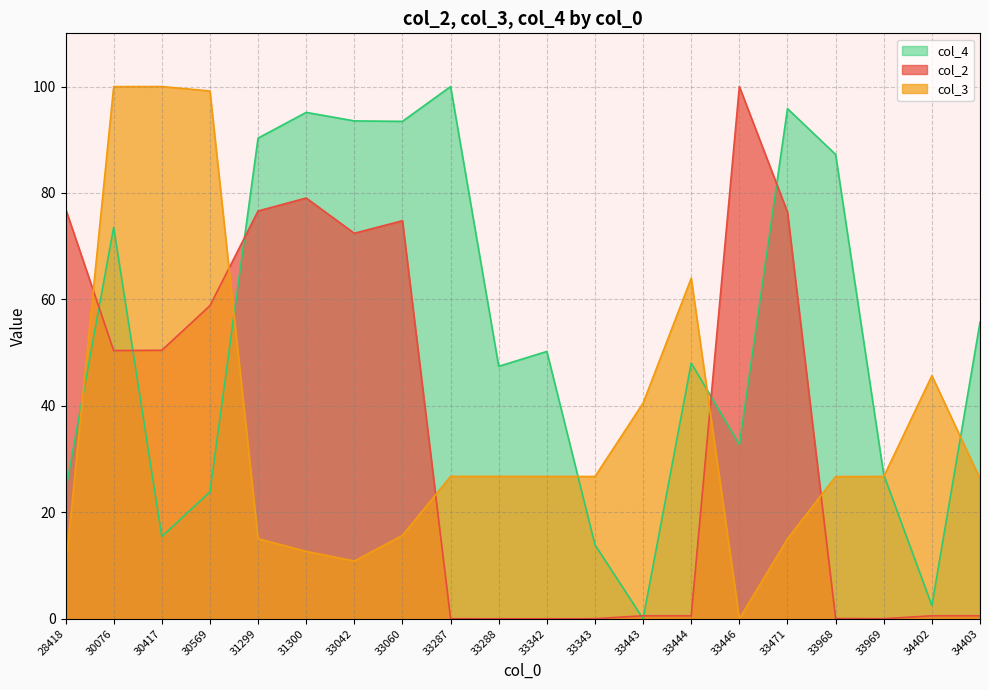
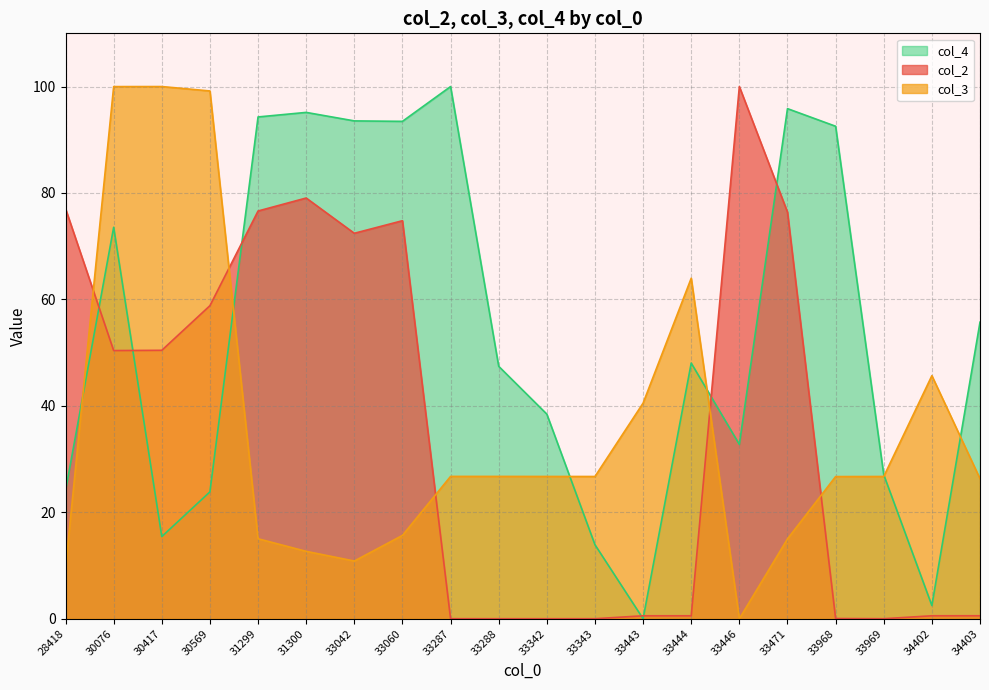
  {
    "col_4": {
      "28418": 24,
      "30076": 74,
      "30417": 15,
      "30569": 24,
-     "31299": 90,
+     "31299": 94,
      "31300": 95,
      "33042": 94,
      "33060": 93,
      "33287": 100,
      "33288": 47,
-     "33342": 50,
+     "33342": 38,
      "33343": 14,
      "33443": 0,
      "33444": 48,
      "33446": 33,
      "33471": 96,
-     "33968": 87,
+     "33968": 93,
      "34402": 2,
      "34403": 56
    },
    "col_2": {
      "28418": 77,
      "30076": 50,
      "30417": 50,
      "30569": 59,
      "31299": 77,
      "31300": 79,
      "33042": 72,
      "33060": 75,
      "33287": 0,
      "33288": 0,
      "33342": 0,
      "33343": 0,
      "33443": 1,
      "33444": 1,
      "33446": 100,
      "33471": 76,
      "33968": 0,
      "33969": 0,
      "34402": 1,
      "34403": 1
    },
    "col_3": {
      "28418": 10,
      "30076": 100,
      "30417": 100,
      "30569": 99,
      "31299": 15,
      "31300": 13,
      "33042": 11,
      "33060": 16,
      "33287": 27,
      "33288": 27,
      "33342": 27,
      "33343": 27,
      "33443": 41,
      "33444": 64,
      "33446": 0,
      "33471": 15,
      "33968": 27,
      "34402": 46,
      "34403": 26
    }
  }
